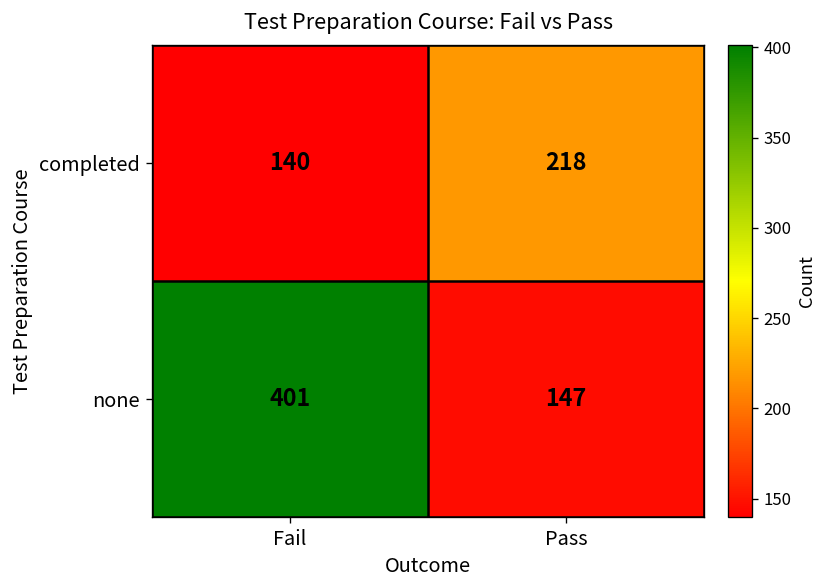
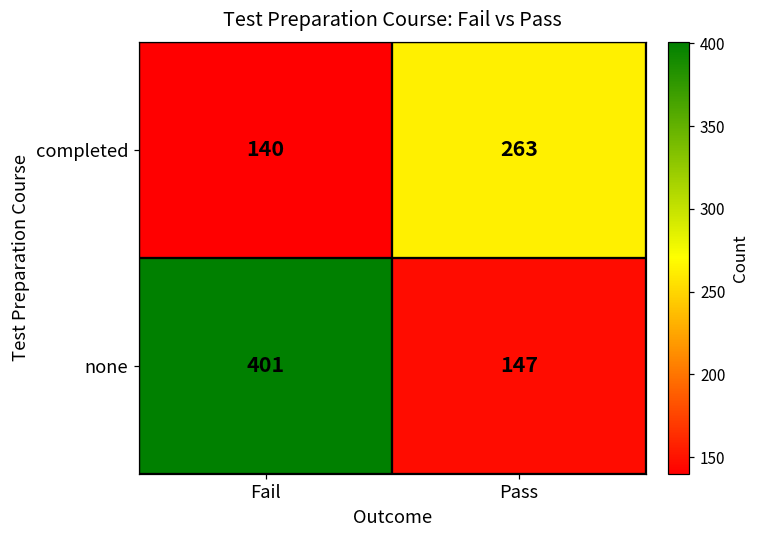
  {
    "completed": {
      "Fail": 140,
-     "Pass": 218
+     "Pass": 263
    },
    "none": {
      "Fail": 401,
      "Pass": 147
    }
  }
